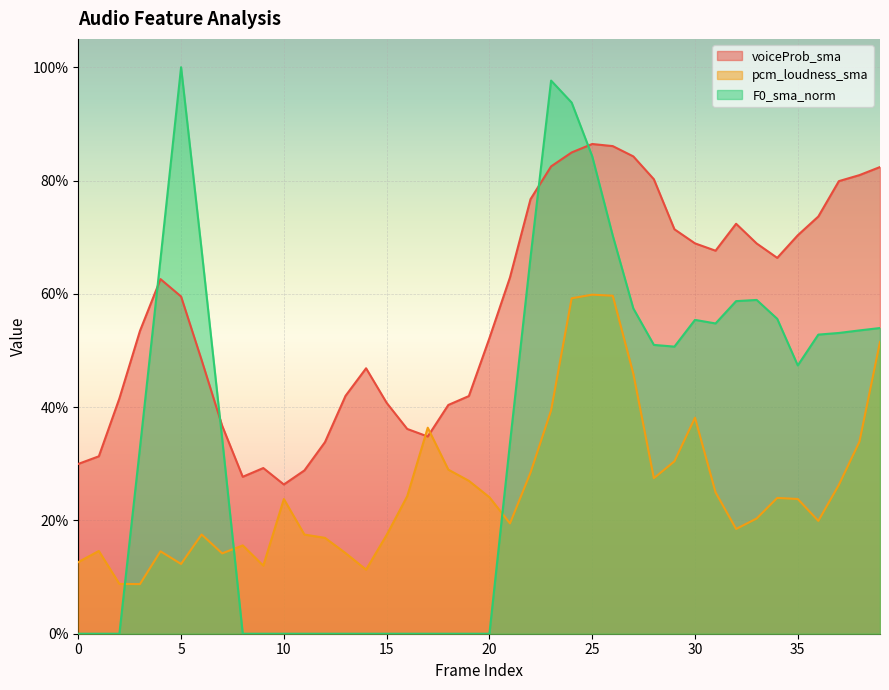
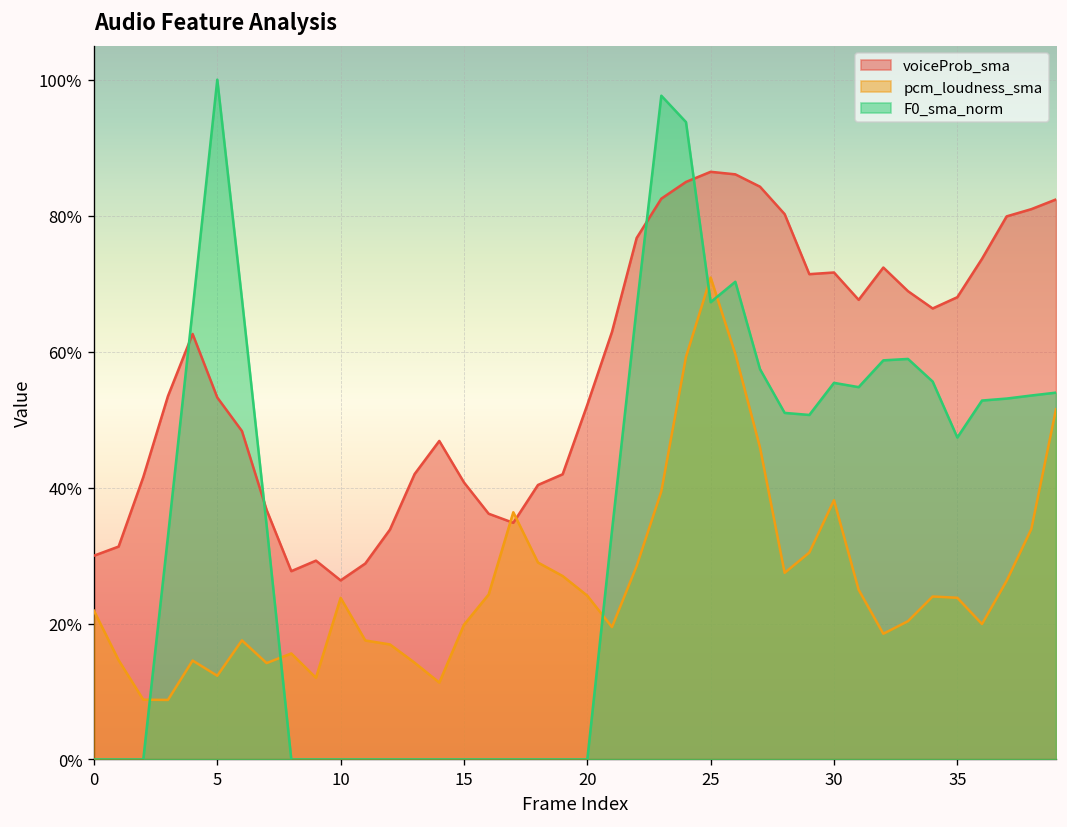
  {
    "voiceProb_sma": {
      "0": "30%",
-     "5": "60%",
+     "5": "53%",
      "10": "26%",
      "15": "41%",
      "20": "52%",
      "25": "86%",
-     "30": "69%",
-     "35": "70%"
+     "30": "72%",
+     "35": "68%"
    },
    "pcm_loudness_sma": {
-     "0": "13%",
+     "0": "22%",
      "5": "12%",
      "10": "24%",
-     "15": "17%",
+     "15": "20%",
      "20": "24%",
-     "25": "60%",
+     "25": "71%",
      "30": "38%",
      "35": "24%"
    },
    "F0_sma_norm": {
      "0": "0%",
      "5": "100%",
      "10": "0%",
      "15": "0%",
      "20": "0%",
-     "25": "84%",
+     "25": "67%",
      "30": "55%",
      "35": "47%"
    }
  }
